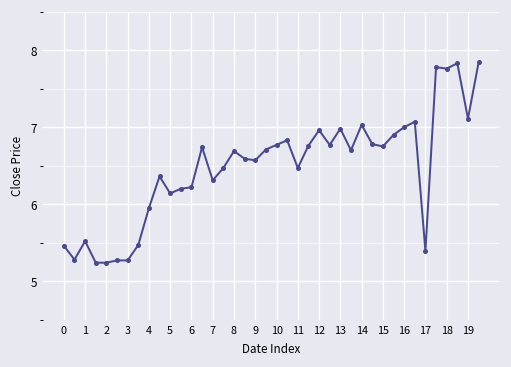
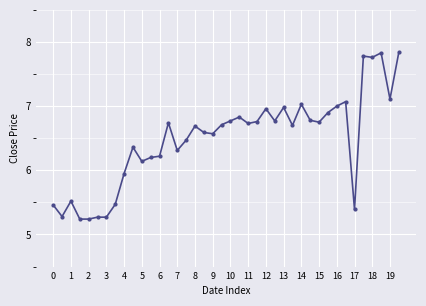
  {
    "0": 5.5,
    "1": 5.5,
    "2": 5.2,
    "3": 5.3,
    "4": 6.0,
    "5": 6.1,
    "6": 6.2,
    "7": 6.3,
    "8": 6.7,
    "9": 6.6,
    "10": 6.8,
-   "11": 6.5,
+   "11": 6.7,
    "12": 7.0,
    "13": 7.0,
    "14": 7.0,
    "15": 6.8,
    "16": 7.0,
    "17": 5.4,
    "18": 7.8,
    "19": 7.1
  }
